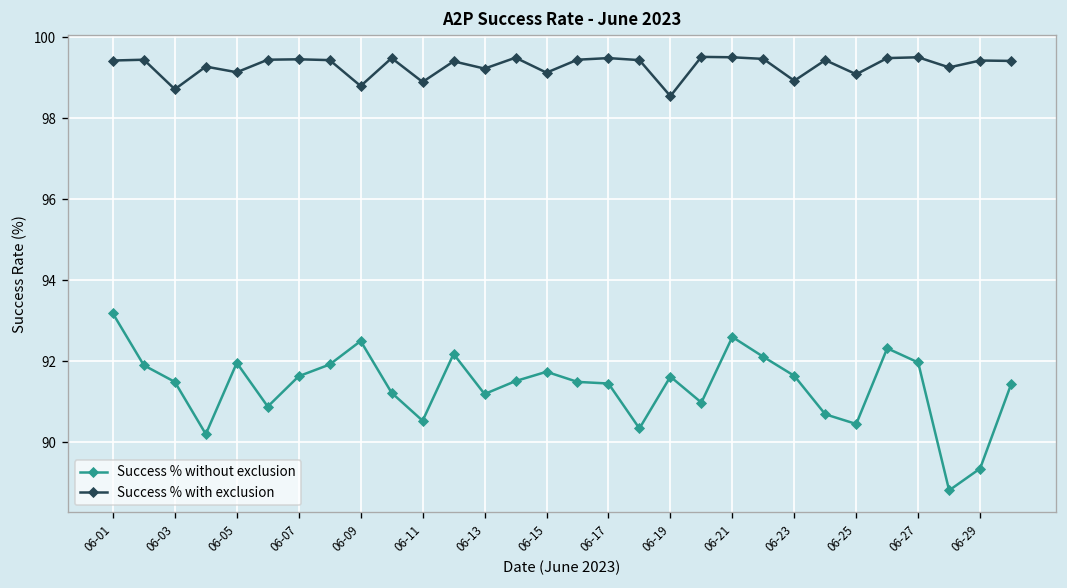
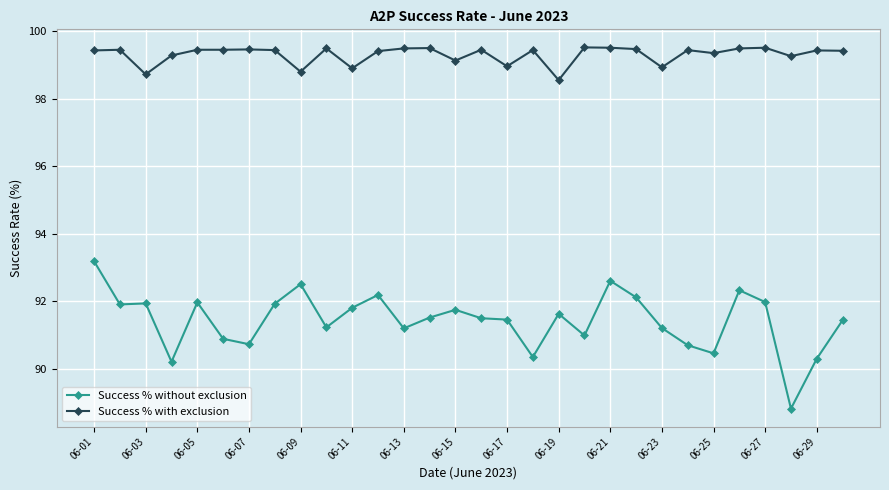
  {
    "Success % without exclusion": {
      "06-01": 93.2,
-     "06-03": 91.5,
+     "06-03": 91.9,
      "06-05": 92.0,
-     "06-07": 91.6,
+     "06-07": 90.7,
      "06-09": 92.5,
-     "06-11": 90.5,
+     "06-11": 91.8,
      "06-13": 91.2,
      "06-15": 91.7,
      "06-17": 91.5,
      "06-19": 91.6,
      "06-21": 92.6,
-     "06-23": 91.6,
+     "06-23": 91.2,
      "06-25": 90.5,
      "06-27": 92.0,
-     "06-29": 89.4
+     "06-29": 90.3
    },
    "Success % with exclusion": {
      "06-01": 99.4,
      "06-03": 98.7,
-     "06-05": 99.1,
+     "06-05": 99.5,
      "06-07": 99.5,
      "06-09": 98.8,
      "06-11": 98.9,
-     "06-13": 99.2,
+     "06-13": 99.5,
      "06-15": 99.1,
-     "06-17": 99.5,
+     "06-17": 99.0,
      "06-19": 98.6,
      "06-21": 99.5,
      "06-23": 98.9,
-     "06-25": 99.1,
+     "06-25": 99.4,
      "06-27": 99.5,
      "06-29": 99.4
    }
  }
